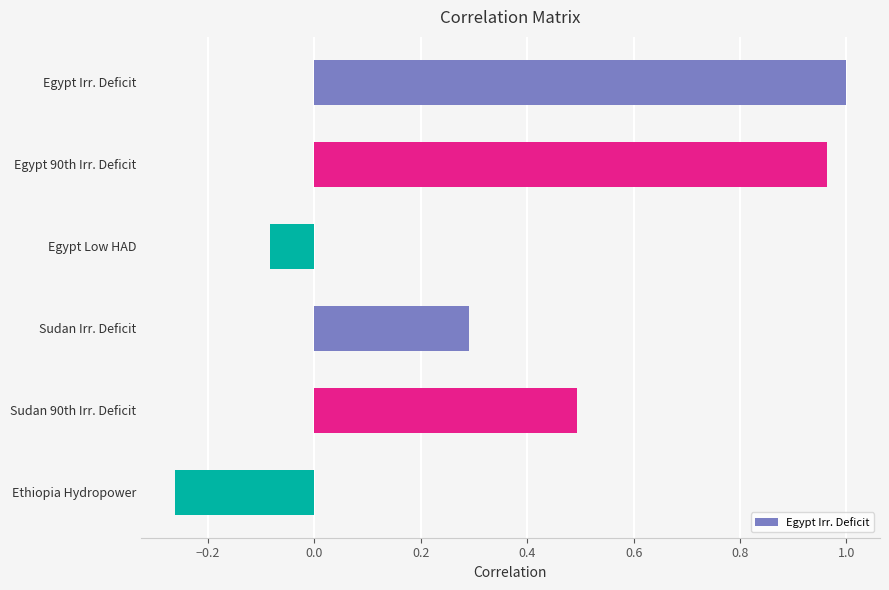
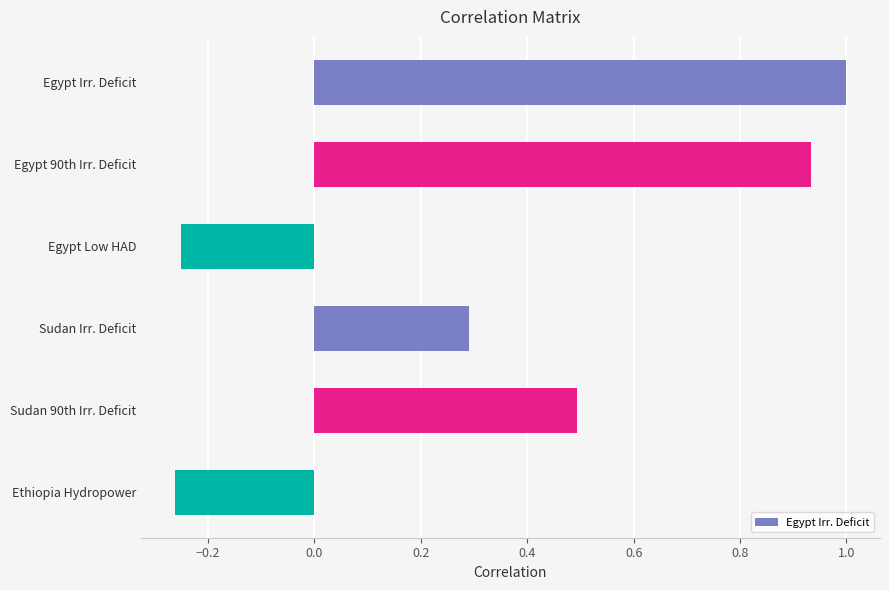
  {
    "Egypt Irr. Deficit": 1.00,
-   "Egypt 90th Irr. Deficit": 0.96,
-   "Egypt Low HAD": -0.08,
+   "Egypt 90th Irr. Deficit": 0.93,
+   "Egypt Low HAD": -0.25,
    "Sudan Irr. Deficit": 0.29,
    "Sudan 90th Irr. Deficit": 0.49,
    "Ethiopia Hydropower": -0.26
  }
